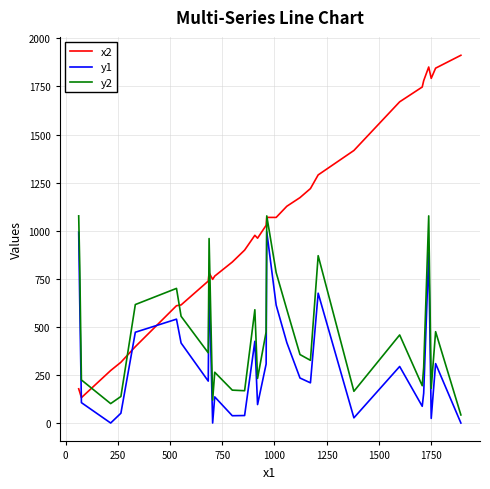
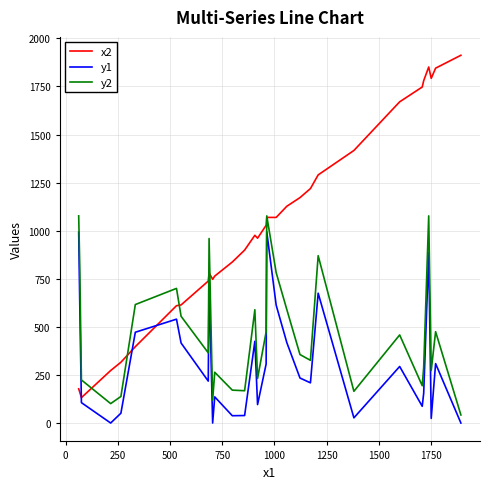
  {
    "x2": {
      "1750": 1790
    },
    "y1": {
      "1750": 20
    },
    "y2": {
-     "1750": 180
+     "1750": 270
    }
  }
